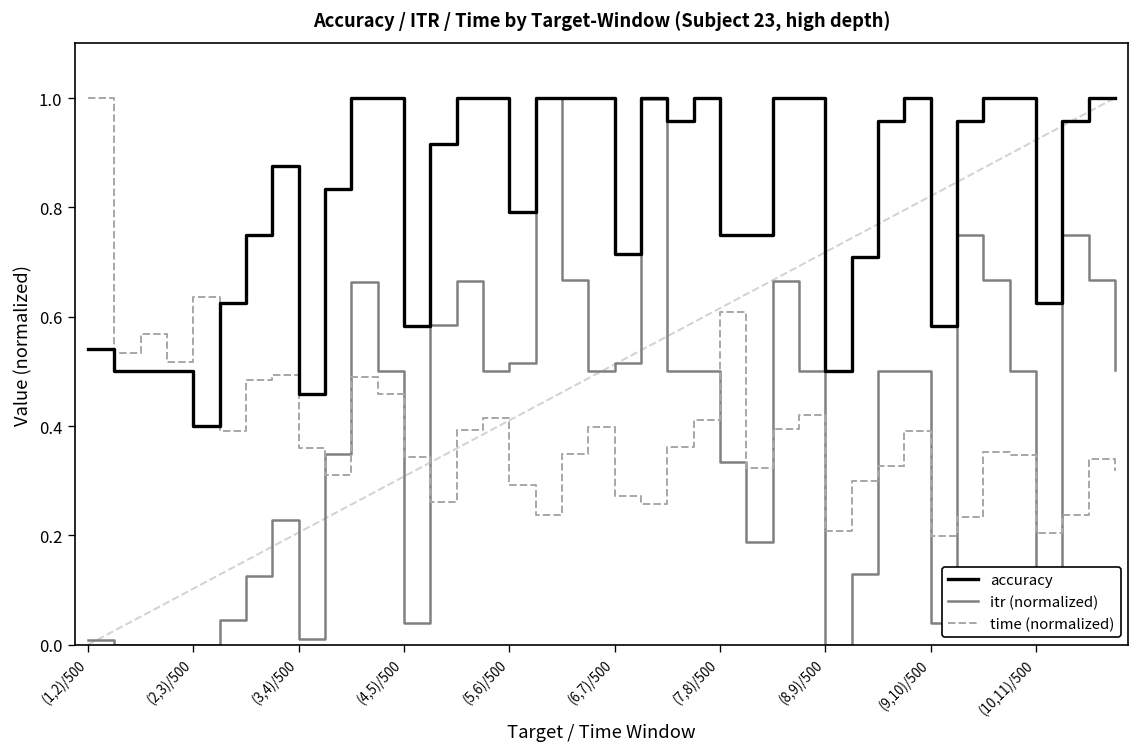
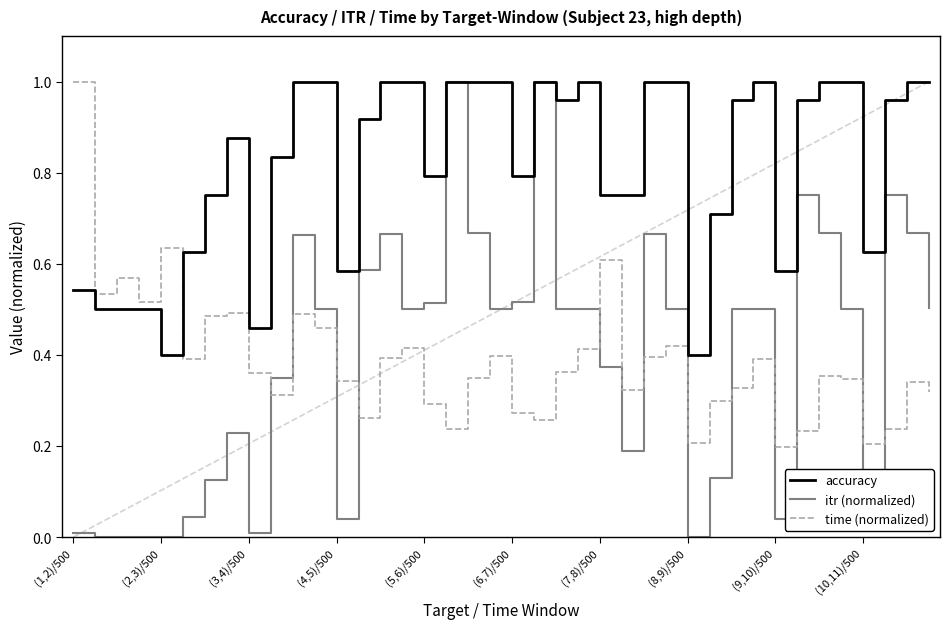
  {
    "accuracy": {
      "(1,2)/500": 0.54,
      "(2,3)/500": 0.40,
      "(3,4)/500": 0.46,
      "(4,5)/500": 0.58,
      "(5,6)/500": 0.79,
-     "(6,7)/500": 0.71,
+     "(6,7)/500": 0.79,
      "(7,8)/500": 0.75,
-     "(8,9)/500": 0.5,
+     "(8,9)/500": 0.4,
      "(9,10)/500": 0.58,
      "(10,11)/500": 0.63
    },
    "itr (normalized)": {
      "(1,2)/500": 0.01,
      "(2,3)/500": 0.00,
      "(3,4)/500": 0.01,
      "(4,5)/500": 0.04,
      "(5,6)/500": 0.51,
      "(6,7)/500": 0.52,
-     "(7,8)/500": 0.34,
+     "(7,8)/500": 0.37,
      "(8,9)/500": 0.00,
      "(9,10)/500": 0.04
    },
    "time (normalized)": {
      "(1,2)/500": 1.00,
      "(2,3)/500": 0.64,
      "(3,4)/500": 0.36,
      "(4,5)/500": 0.34,
      "(5,6)/500": 0.29,
      "(6,7)/500": 0.27,
      "(7,8)/500": 0.61,
      "(8,9)/500": 0.21,
      "(9,10)/500": 0.20,
      "(10,11)/500": 0.20
    }
  }
